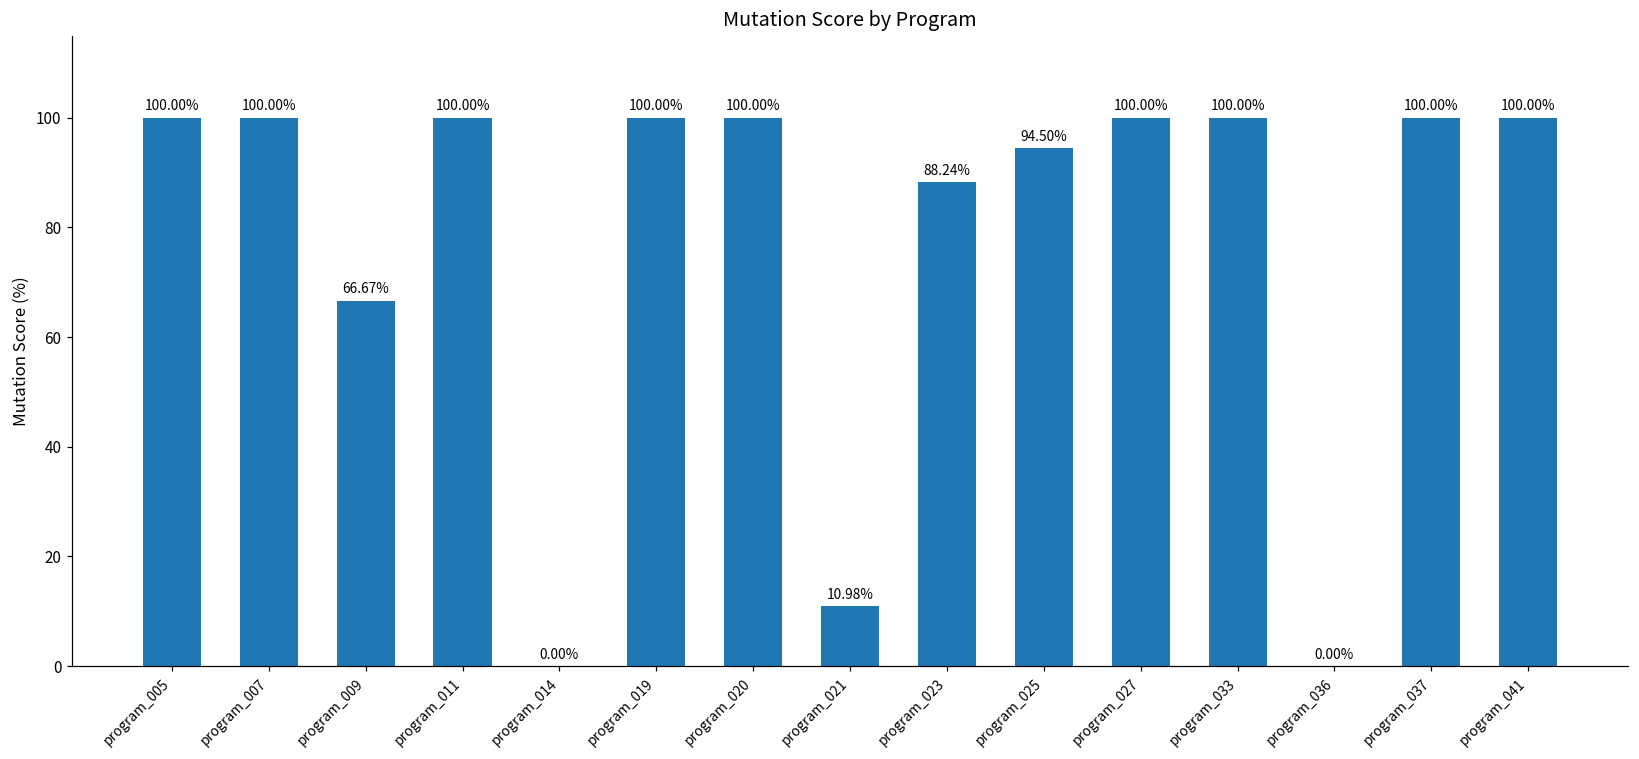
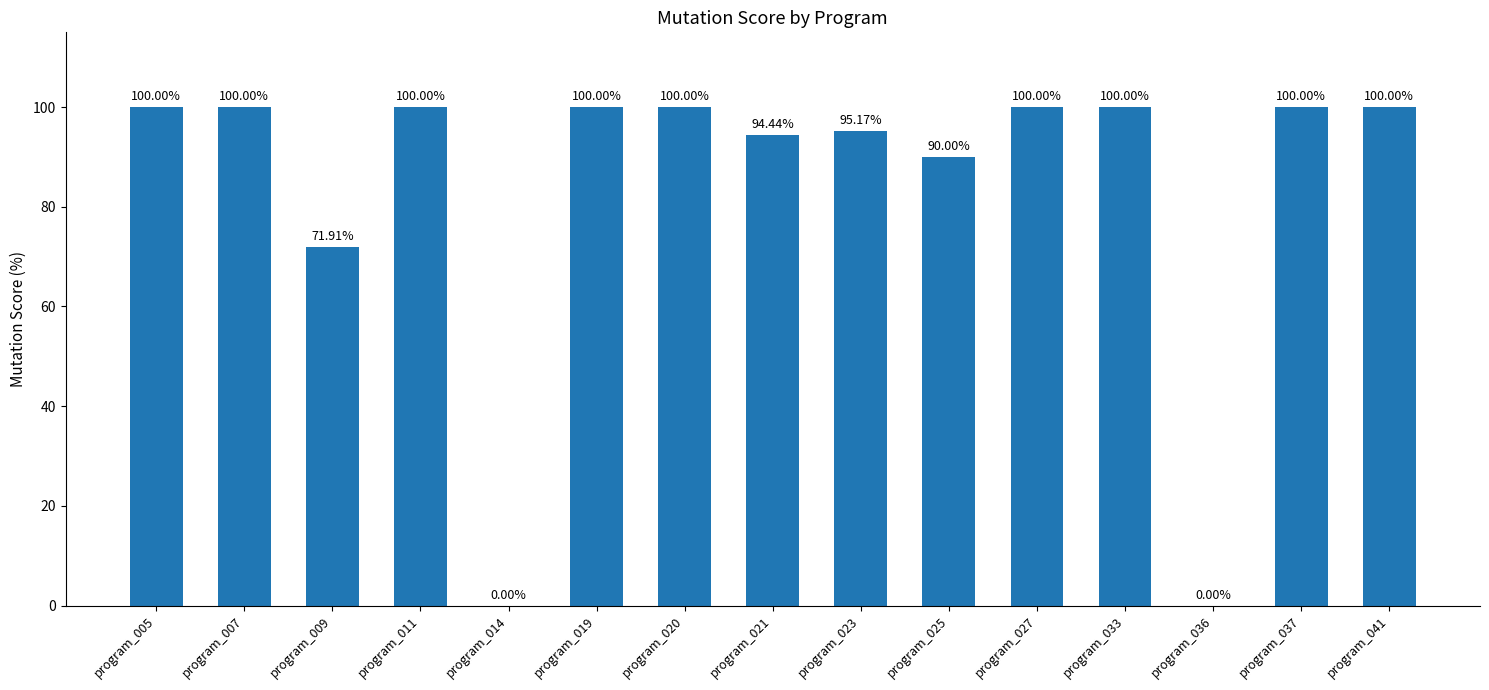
  {
    "program_005": "100.00%",
    "program_007": "100.00%",
-   "program_009": "66.67%",
+   "program_009": "71.91%",
    "program_011": "100.00%",
    "program_014": "0.00%",
    "program_019": "100.00%",
    "program_020": "100.00%",
-   "program_021": "10.98%",
-   "program_023": "88.24%",
-   "program_025": "94.50%",
+   "program_021": "94.44%",
+   "program_023": "95.17%",
+   "program_025": "90.00%",
    "program_027": "100.00%",
    "program_033": "100.00%",
    "program_036": "0.00%",
    "program_037": "100.00%",
    "program_041": "100.00%"
  }
